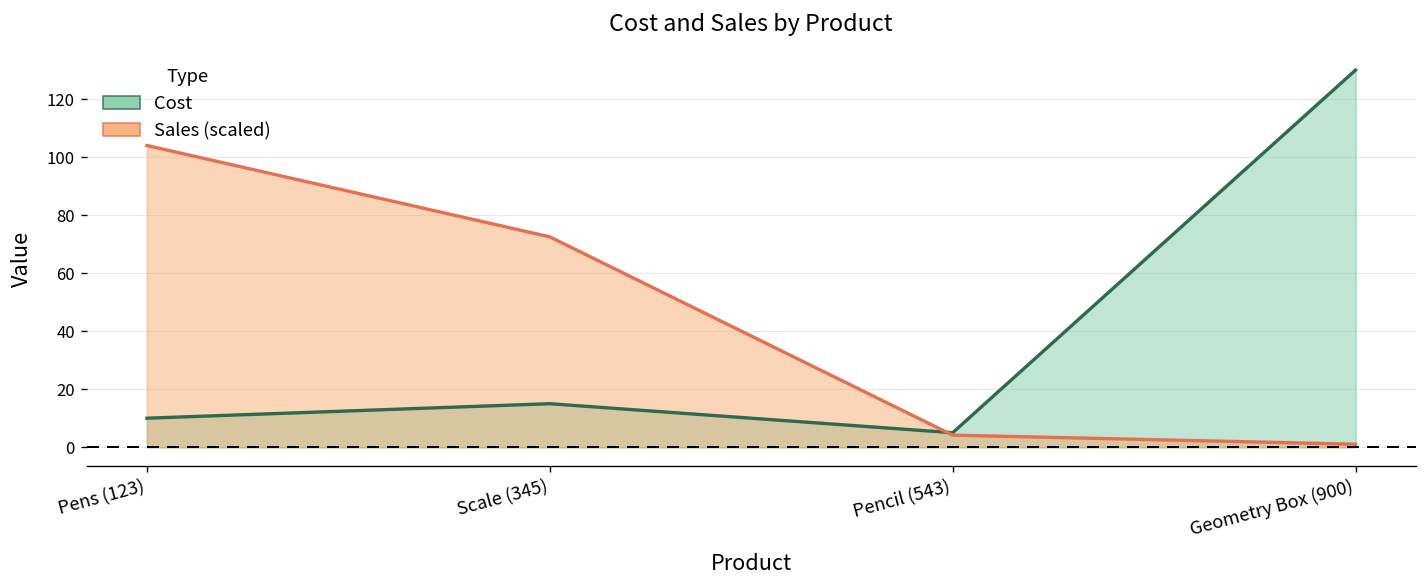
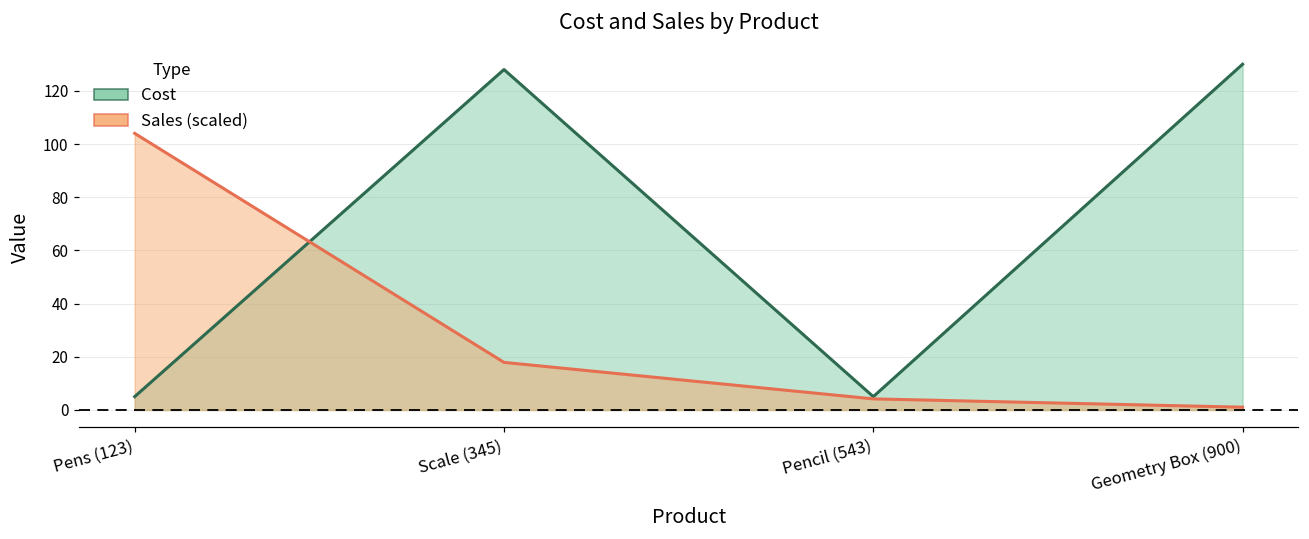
  {
    "Cost": {
-     "Pens (123)": 10,
-     "Scale (345)": 15,
+     "Pens (123)": 5,
+     "Scale (345)": 128,
      "Geometry Box (900)": 130
    },
    "Sales (scaled)": {
      "Pens (123)": 104,
-     "Scale (345)": 73,
+     "Scale (345)": 18,
      "Geometry Box (900)": 1
    }
  }
